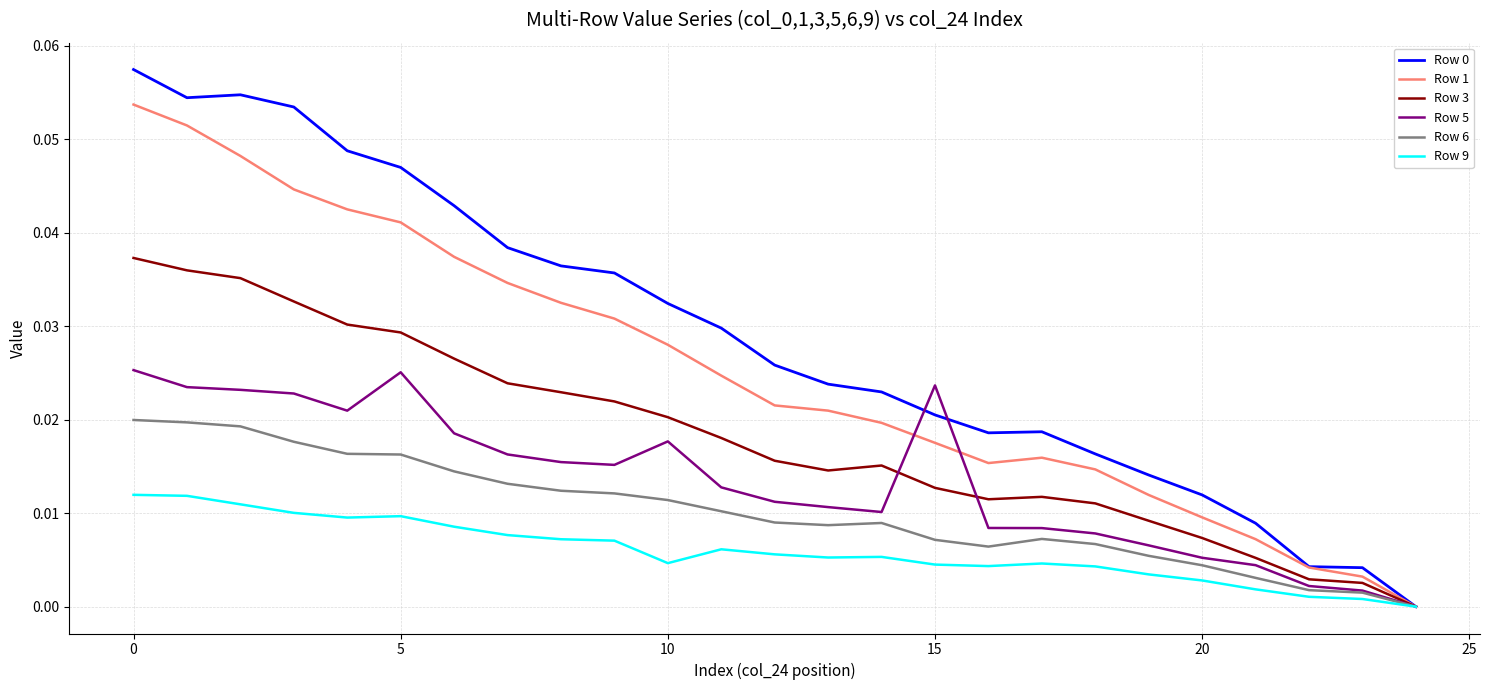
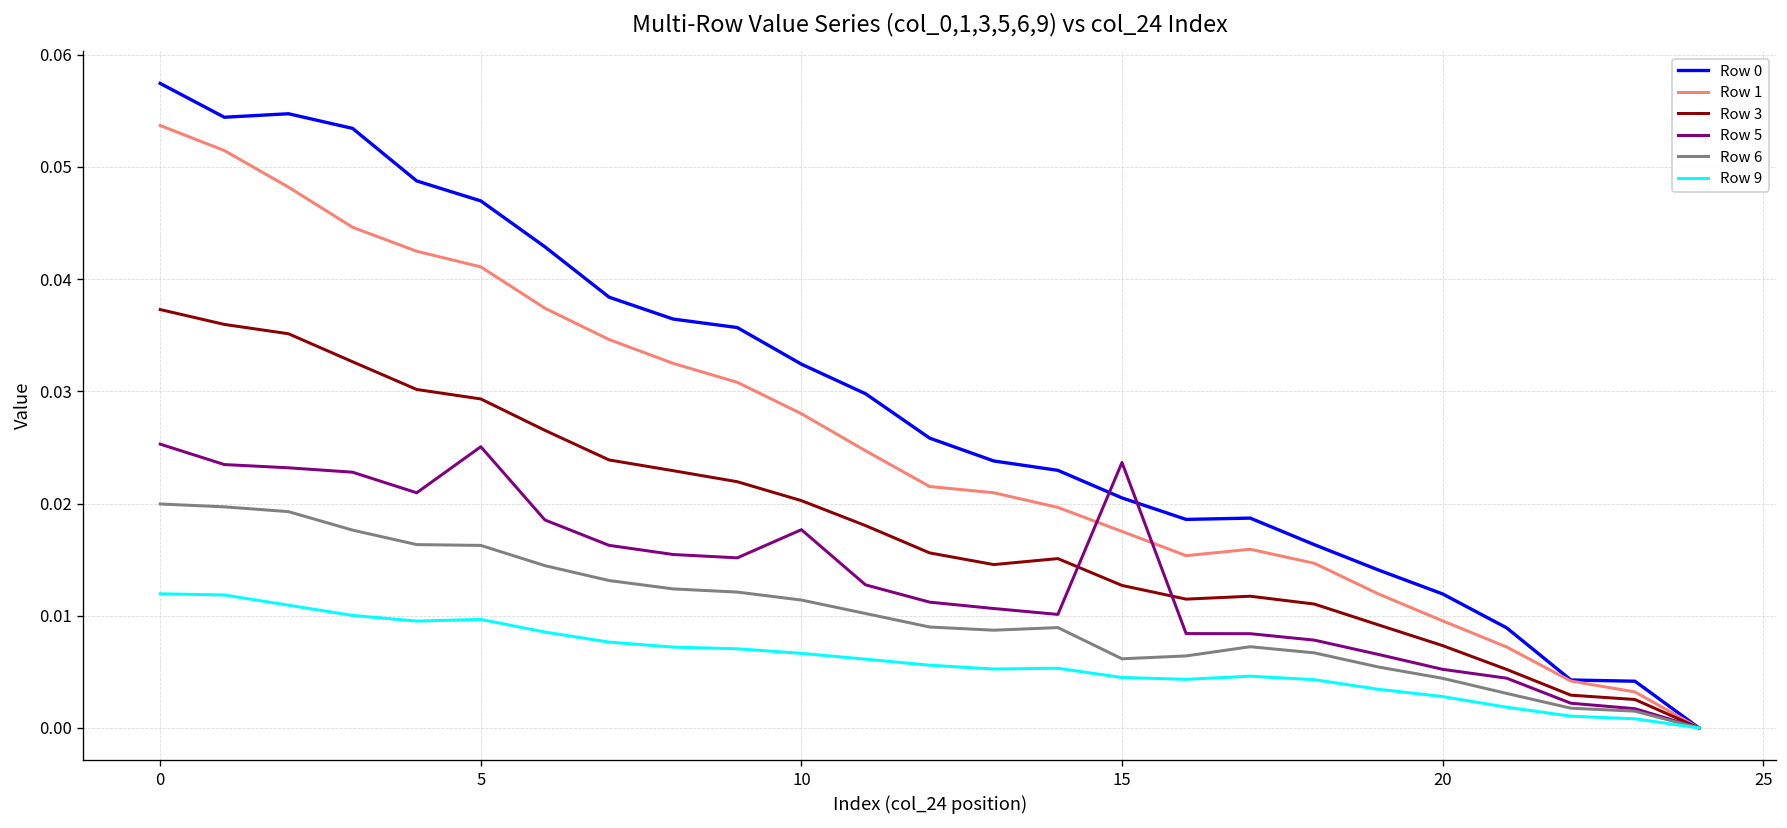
  {
    "Row 0": {
      "0": 0.057,
      "5": 0.047,
      "10": 0.032,
      "15": 0.021,
      "20": 0.012
    },
    "Row 1": {
      "0": 0.054,
      "5": 0.041,
      "10": 0.028,
      "15": 0.018,
      "20": 0.010
    },
    "Row 3": {
      "0": 0.037,
      "5": 0.029,
      "10": 0.020,
      "15": 0.013,
      "20": 0.007
    },
    "Row 5": {
      "0": 0.025,
      "5": 0.025,
      "10": 0.018,
      "15": 0.024,
      "20": 0.005
    },
    "Row 6": {
      "0": 0.020,
      "5": 0.016,
      "10": 0.011,
-     "15": 0.007,
+     "15": 0.006,
      "20": 0.004
    },
    "Row 9": {
      "0": 0.012,
      "5": 0.010,
-     "10": 0.005,
+     "10": 0.007,
      "15": 0.004,
      "20": 0.003
    }
  }
